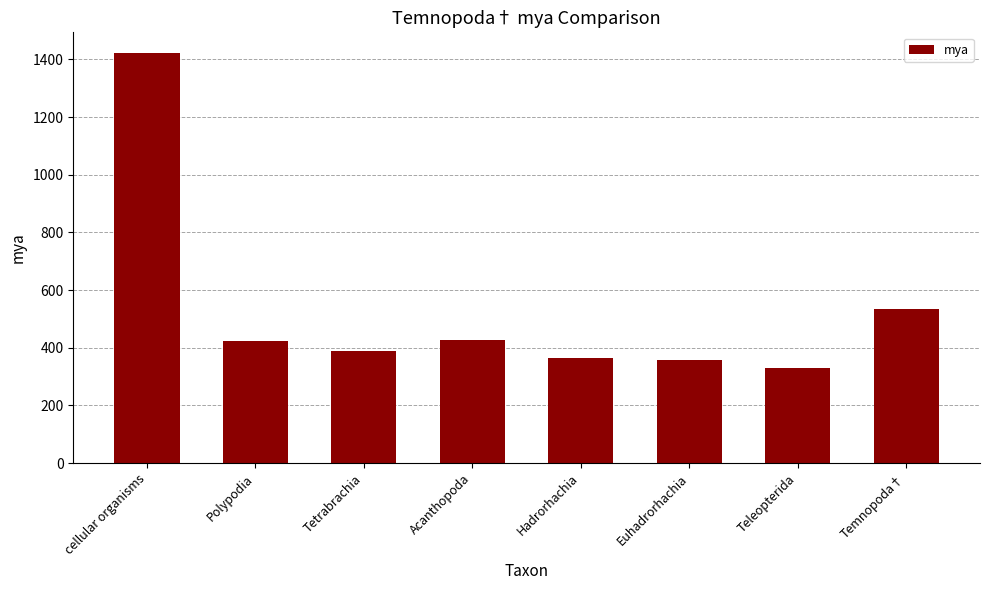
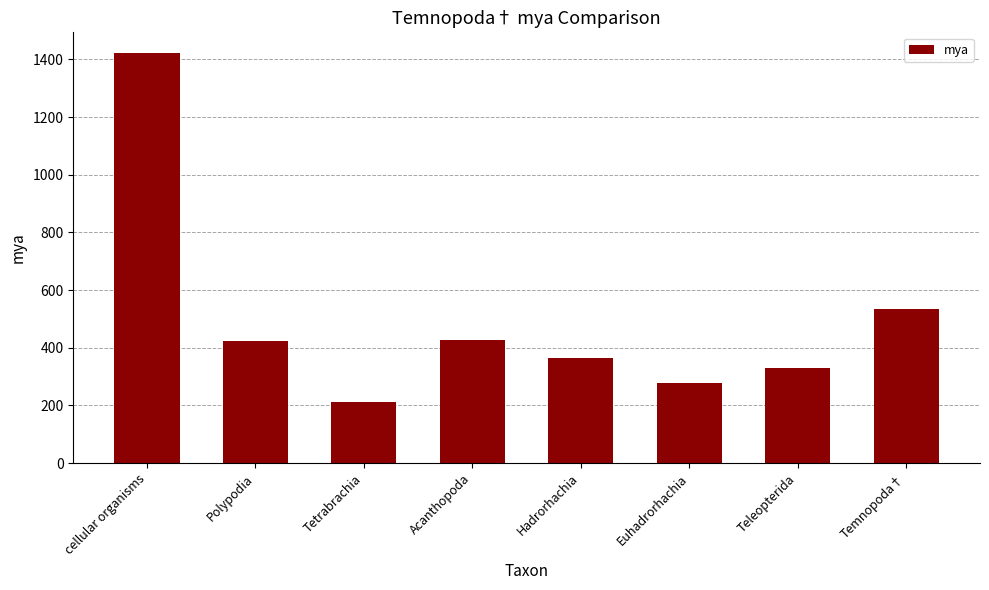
  {
    "cellular organisms": 1420,
    "Polypodia": 420,
-   "Tetrabrachia": 390,
+   "Tetrabrachia": 210,
    "Acanthopoda": 430,
    "Hadrorhachia": 360,
-   "Euhadrorhachia": 360,
+   "Euhadrorhachia": 280,
    "Teleopterida": 330,
    "Temnopoda†": 530
  }
